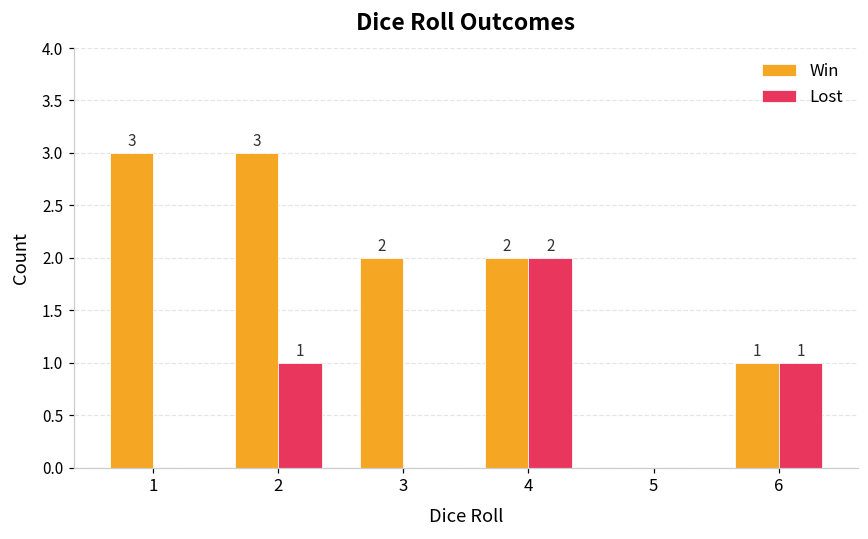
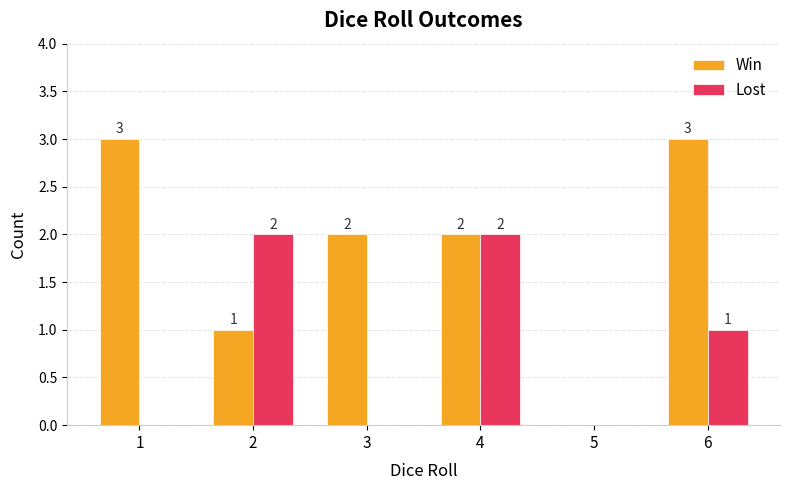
  {
    "Win": {
      "1": 3,
-     "2": 3,
+     "2": 1,
      "3": 2,
      "4": 2,
-     "6": 1
+     "6": 3
    },
    "Lost": {
-     "2": 1,
+     "2": 2,
      "4": 2,
      "6": 1
    }
  }
